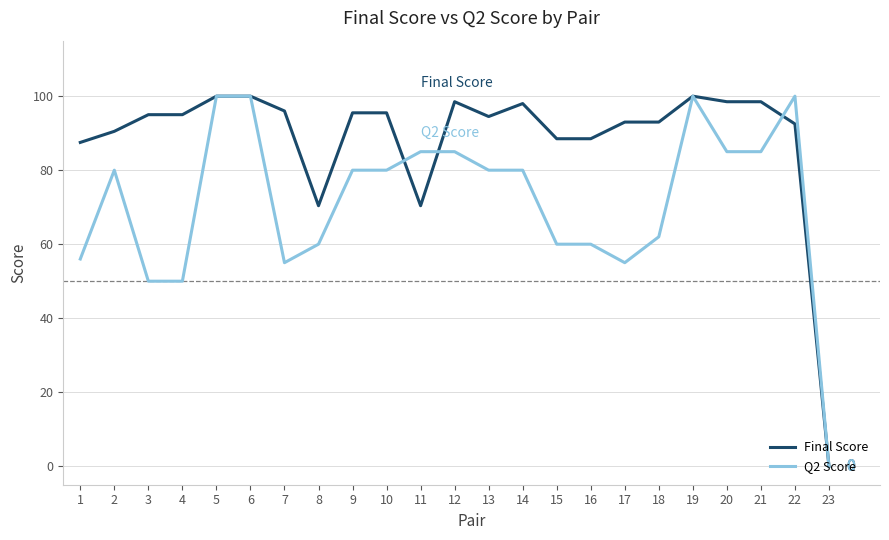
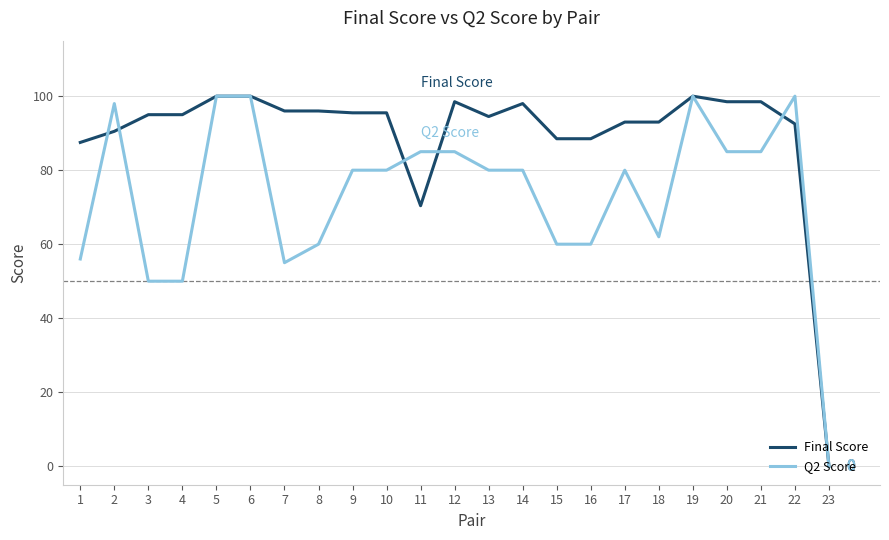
  {
    "Final Score": {
      "1": 88,
      "2": 91,
      "3": 95,
      "4": 95,
      "7": 96,
-     "8": 70,
+     "8": 96,
      "9": 96,
      "10": 96,
      "11": 70,
      "12": 99,
      "13": 95,
      "14": 98,
      "15": 89,
      "16": 89,
      "17": 93,
      "18": 93,
      "20": 99,
      "21": 99,
      "22": 93
    },
    "Q2 Score": {
      "1": 56,
-     "2": 80,
+     "2": 98,
      "3": 50,
      "4": 50,
      "7": 55,
      "8": 60,
      "9": 80,
      "10": 80,
      "11": 85,
      "12": 85,
      "13": 80,
      "14": 80,
      "15": 60,
      "16": 60,
-     "17": 55,
+     "17": 80,
      "18": 62,
      "20": 85,
      "21": 85,
      "22": 100
    }
  }
